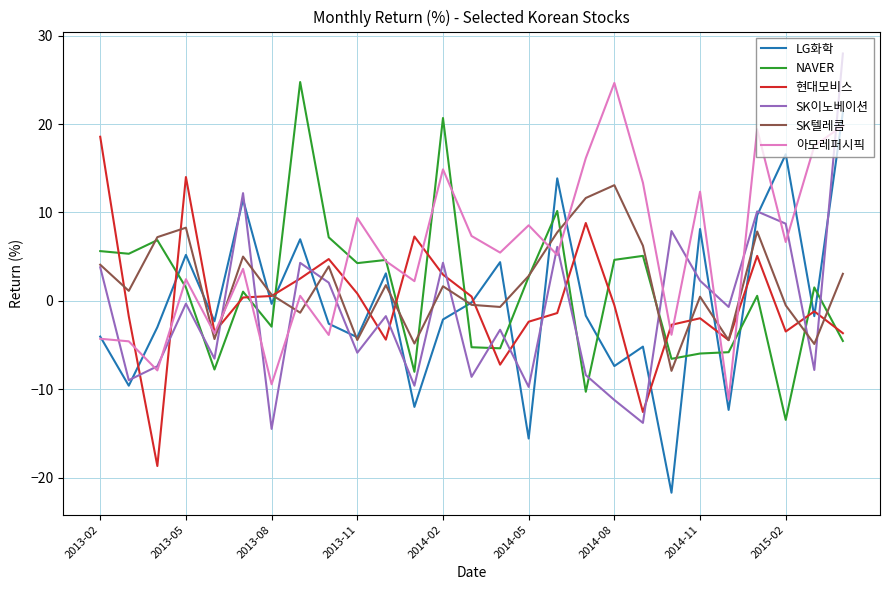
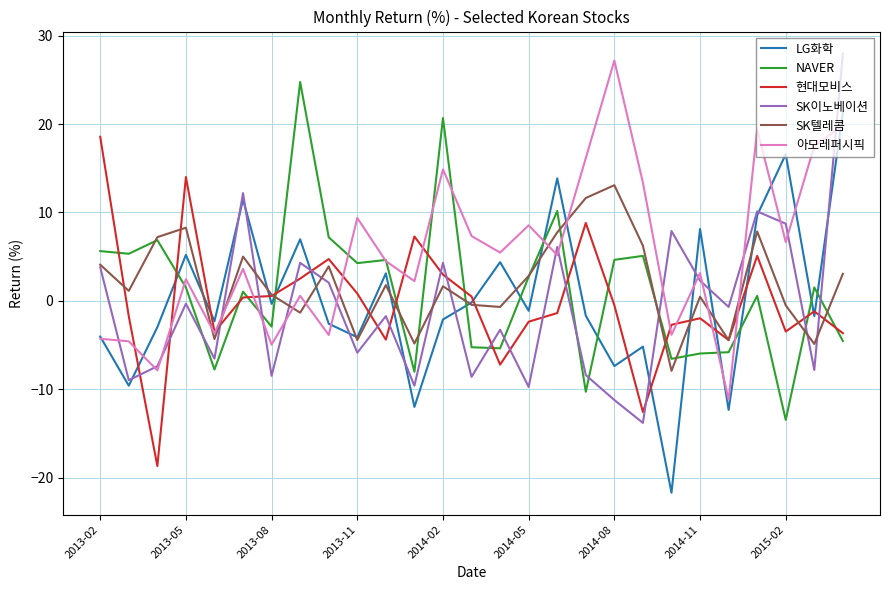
  {
    "LG화학": {
      "2013-05": 5,
      "2013-08": 0,
      "2013-11": -4,
      "2014-02": -2,
-     "2014-05": -16,
+     "2014-05": -1,
      "2014-08": -7,
      "2014-11": 8
    },
    "NAVER": {
      "2013-02": 6,
      "2013-05": 2,
      "2013-08": -3,
      "2013-11": 4,
      "2014-02": 21,
      "2014-08": 5,
      "2014-11": -6,
      "2015-02": -13
    },
    "현대모비스": {
      "2013-02": 19,
      "2013-05": 14,
      "2013-11": 1,
      "2014-02": 3,
      "2014-05": -2,
      "2014-08": -1,
      "2014-11": -2,
      "2015-02": -3
    },
    "SK이노베이션": {
      "2013-02": 4,
      "2013-05": 0,
-     "2013-08": -15,
+     "2013-08": -9,
      "2013-11": -6,
      "2014-02": 4,
      "2014-05": -10,
      "2014-08": -11,
      "2014-11": 2,
      "2015-02": 9
    },
    "SK텔레콤": {
      "2013-02": 4,
      "2013-05": 8,
      "2013-11": -4,
      "2014-02": 2,
      "2014-08": 13,
      "2014-11": 0,
      "2015-02": -1
    },
    "아모레퍼시픽": {
      "2013-05": 2,
-     "2013-08": -9,
+     "2013-08": -5,
      "2013-11": 9,
      "2014-02": 15,
      "2014-05": 9,
-     "2014-08": 25,
-     "2014-11": 12,
+     "2014-08": 27,
+     "2014-11": 3,
      "2015-02": 7
    }
  }
